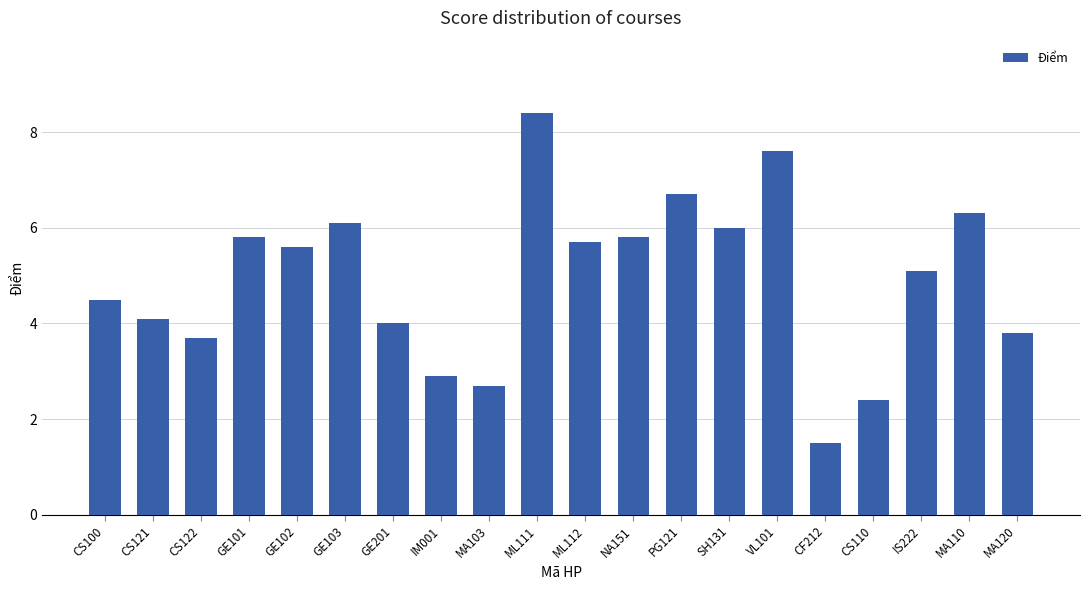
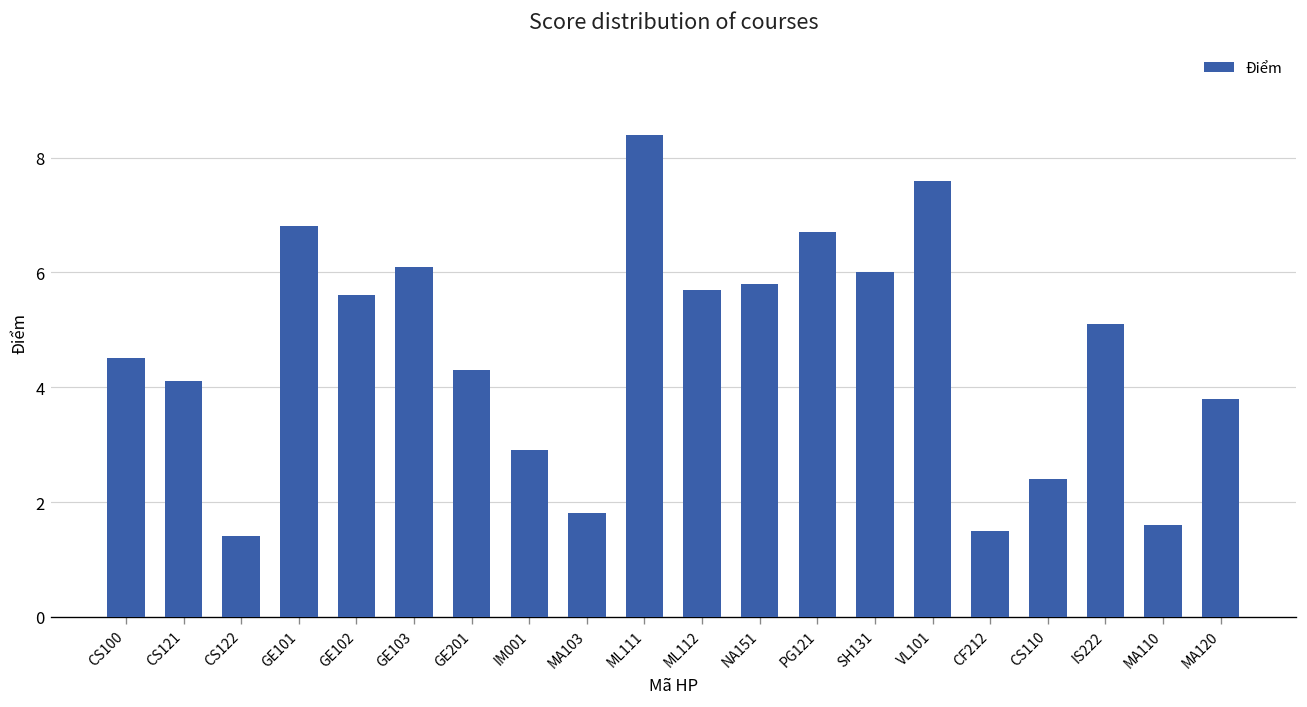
  {
    "CS100": 4.5,
    "CS121": 4.1,
-   "CS122": 3.7,
-   "GE101": 5.8,
+   "CS122": 1.4,
+   "GE101": 6.8,
    "GE102": 5.6,
    "GE103": 6.1,
-   "GE201": 4.0,
+   "GE201": 4.3,
    "IM001": 2.9,
-   "MA103": 2.7,
+   "MA103": 1.8,
    "ML111": 8.4,
    "ML112": 5.7,
    "NA151": 5.8,
    "PG121": 6.7,
    "SH131": 6.0,
    "VL101": 7.6,
    "CF212": 1.5,
    "CS110": 2.4,
    "IS222": 5.1,
-   "MA110": 6.3,
+   "MA110": 1.6,
    "MA120": 3.8
  }
